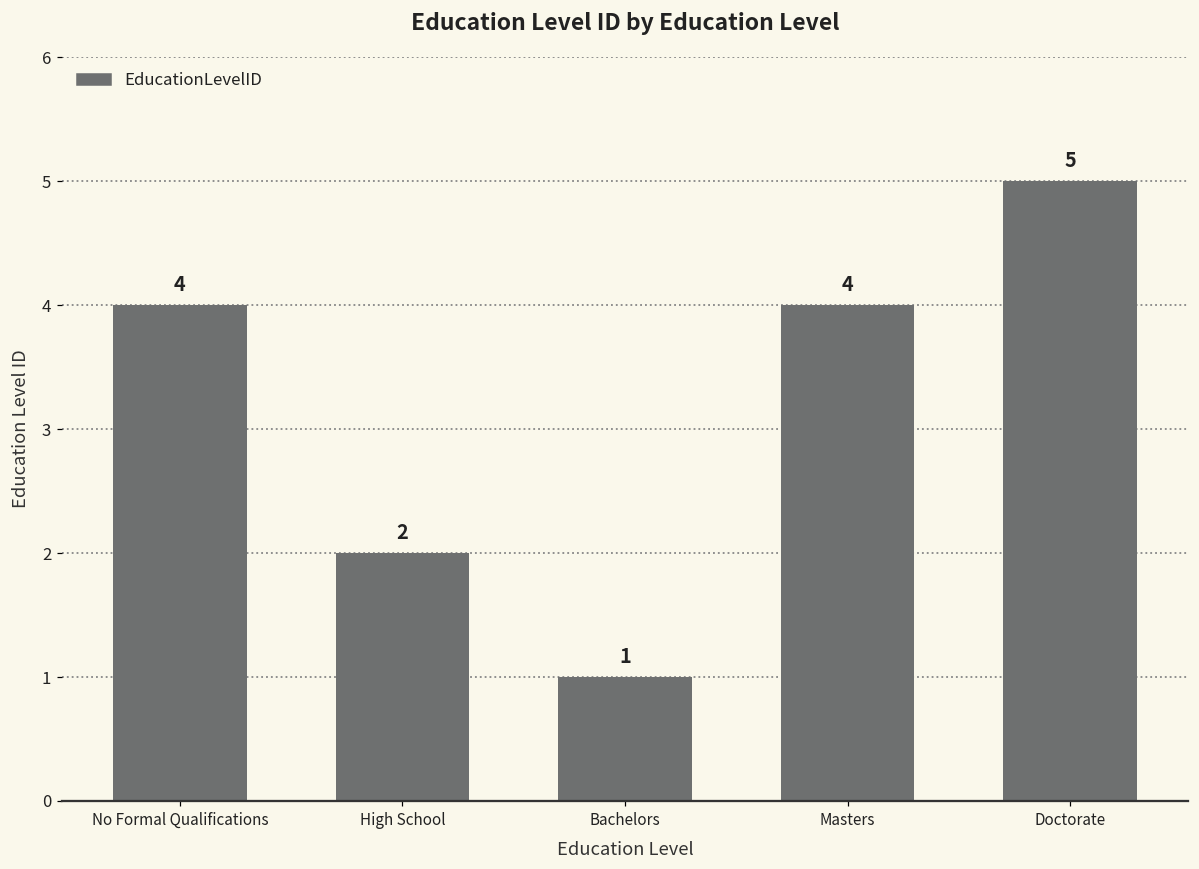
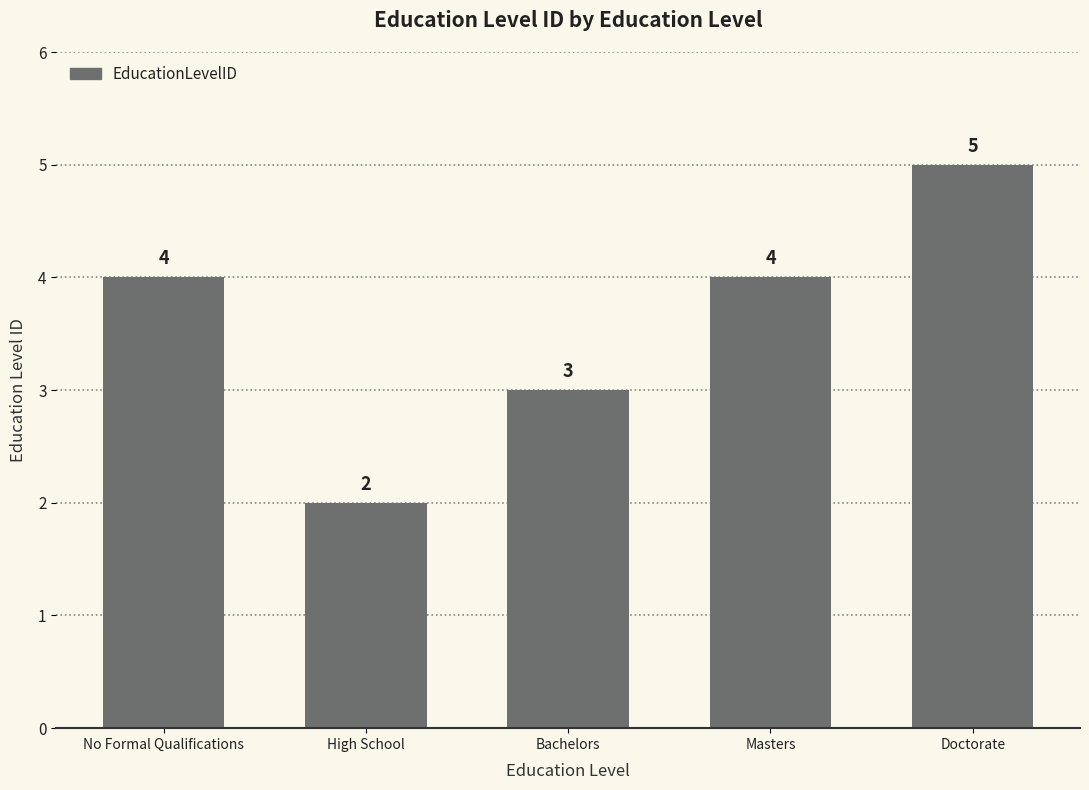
  {
    "No Formal Qualifications": 4,
    "High School": 2,
-   "Bachelors": 1,
+   "Bachelors": 3,
    "Masters": 4,
    "Doctorate": 5
  }
